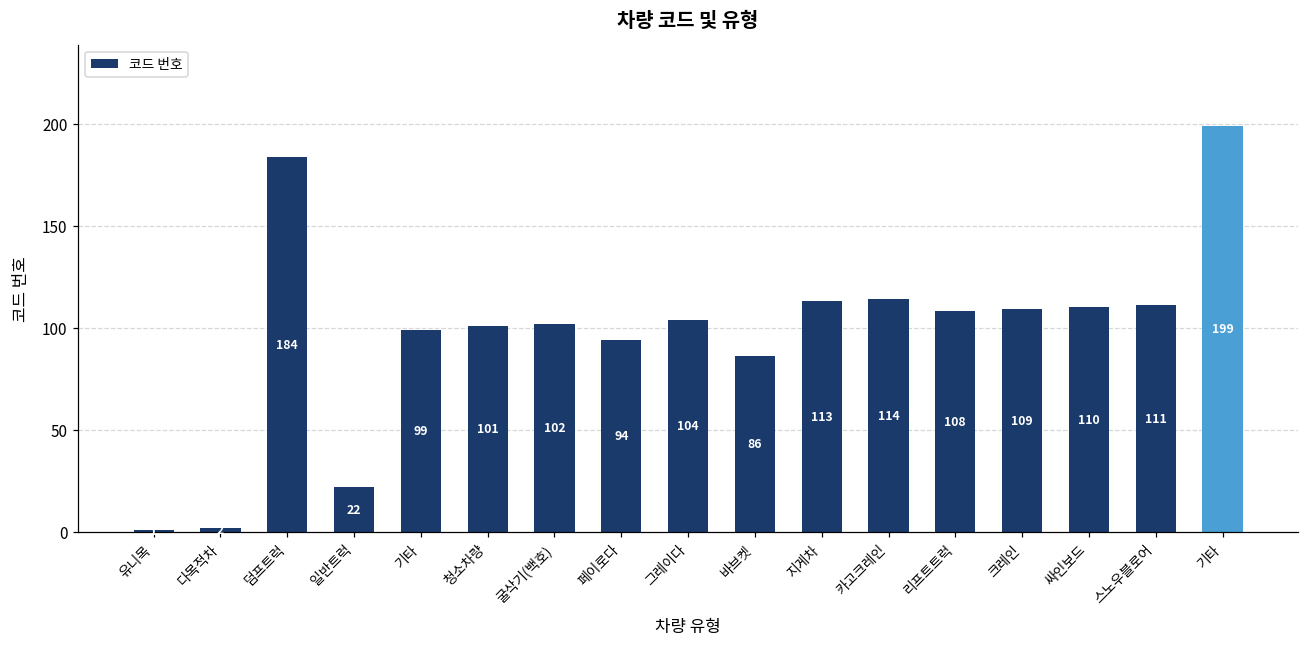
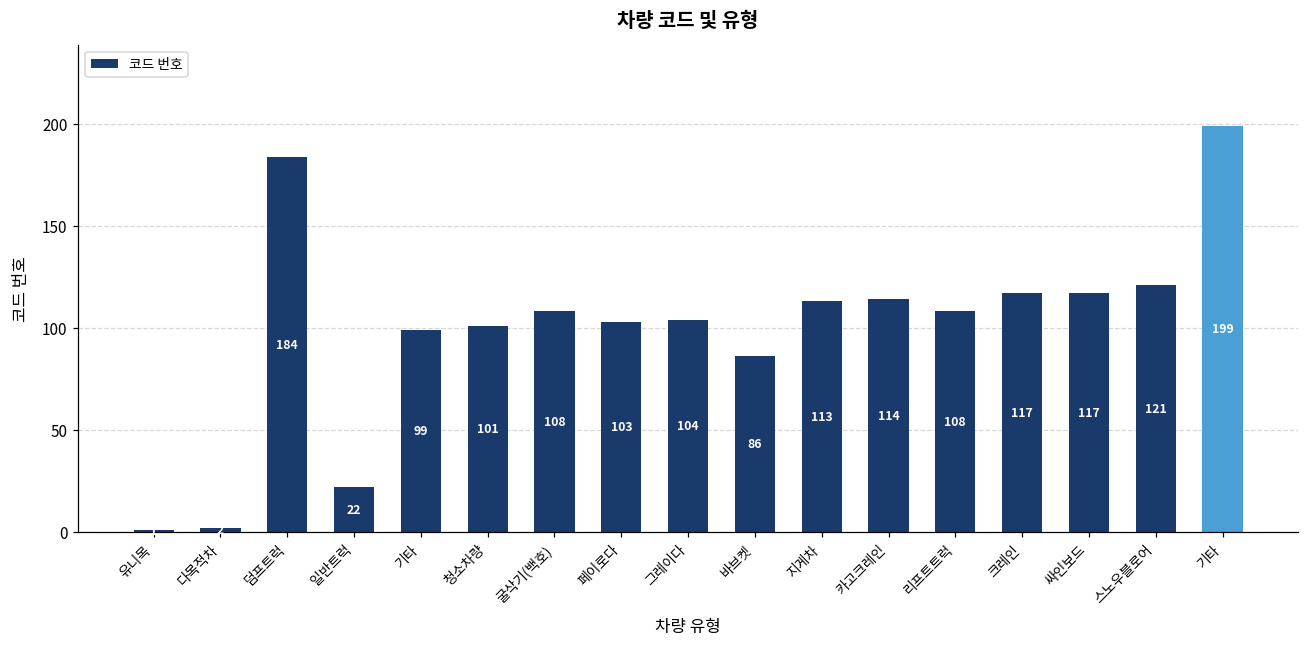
  {
    "덤프트럭": 184,
    "일반트럭": 22,
    "청소차량": 101,
-   "굴삭기(백호)": 102,
-   "페이로다": 94,
+   "굴삭기(백호)": 108,
+   "페이로다": 103,
    "그레이다": 104,
    "바브켓": 86,
    "지게차": 113,
    "카고크레인": 114,
    "리프트트럭": 108,
-   "크레인": 109,
-   "싸인보드": 110,
-   "스노우블로어": 111
+   "크레인": 117,
+   "싸인보드": 117,
+   "스노우블로어": 121
  }
